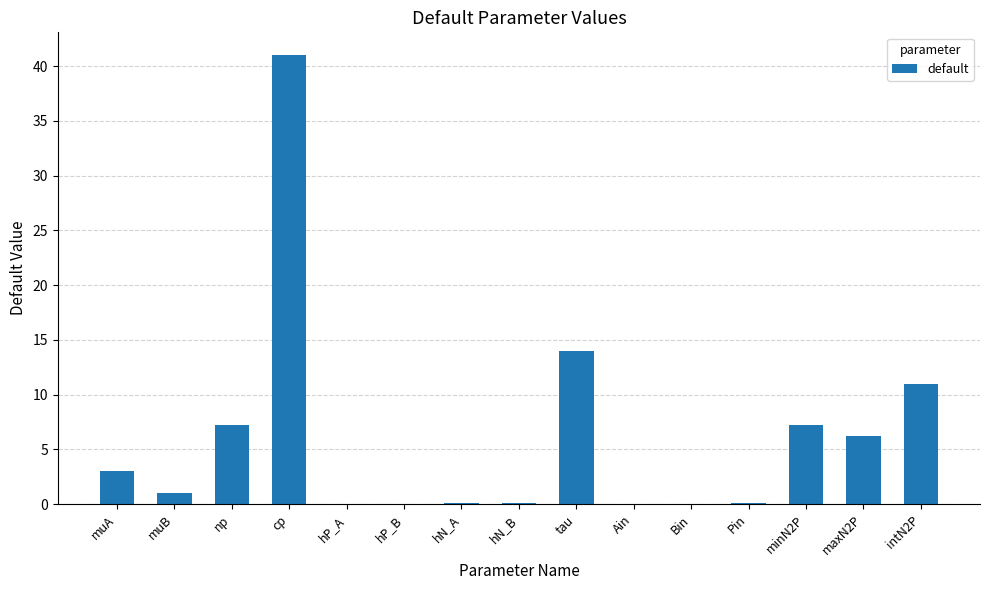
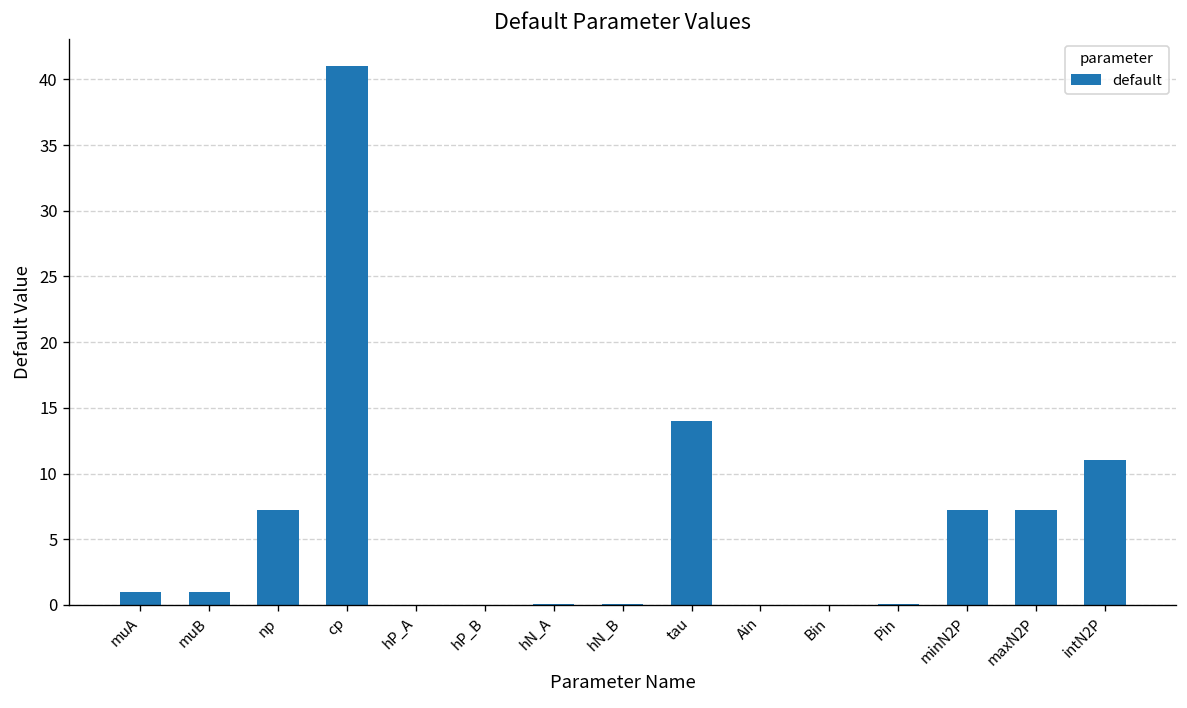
  {
-   "muA": 3,
+   "muA": 1,
    "muB": 1.0,
    "np": 7.2,
    "cp": 41.0,
    "tau": 14.0,
    "Ain": 0.0,
    "Bin": 0.0,
    "minN2P": 7.2,
-   "maxN2P": 6.3,
+   "maxN2P": 7.2,
    "intN2P": 11.0
  }
